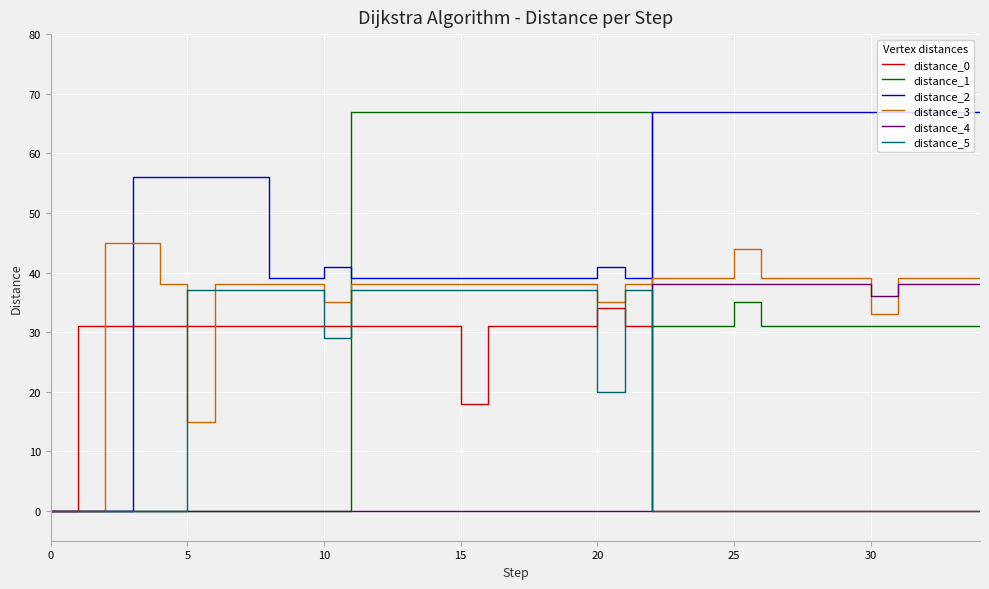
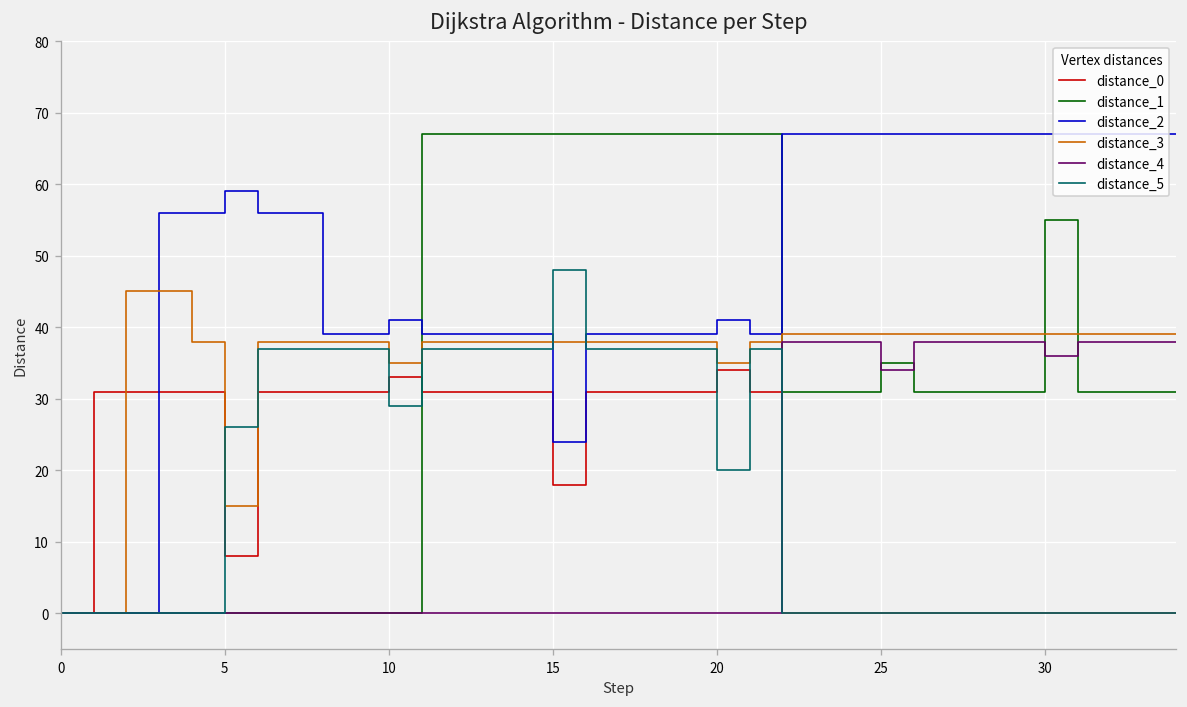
  {
    "distance_0": {
-     "5": 31,
-     "10": 31,
+     "5": 8,
+     "10": 33,
      "15": 18,
      "20": 34
    },
    "distance_1": {
      "15": 67,
      "20": 67,
      "25": 35,
-     "30": 31
+     "30": 55
    },
    "distance_2": {
-     "5": 56,
+     "5": 59,
      "10": 41,
-     "15": 39,
+     "15": 24,
      "20": 41,
      "25": 67,
      "30": 67
    },
    "distance_3": {
      "5": 15,
      "10": 35,
      "15": 38,
      "20": 35,
-     "25": 44,
-     "30": 33
+     "25": 39,
+     "30": 39
    },
    "distance_4": {
      "15": 0,
      "20": 0,
-     "25": 38,
+     "25": 34,
      "30": 36
    },
    "distance_5": {
-     "5": 37,
+     "5": 26,
      "10": 29,
-     "15": 37,
+     "15": 48,
      "20": 20
    }
  }
